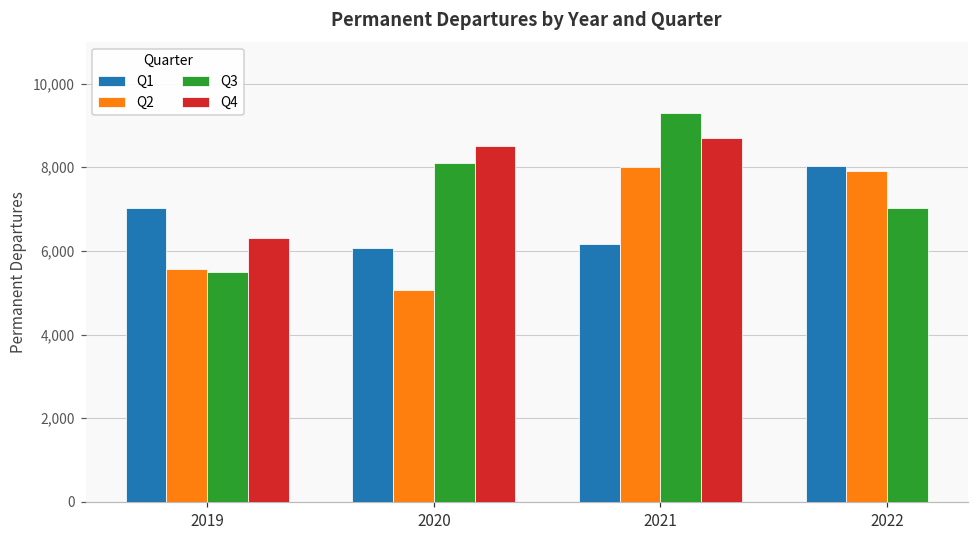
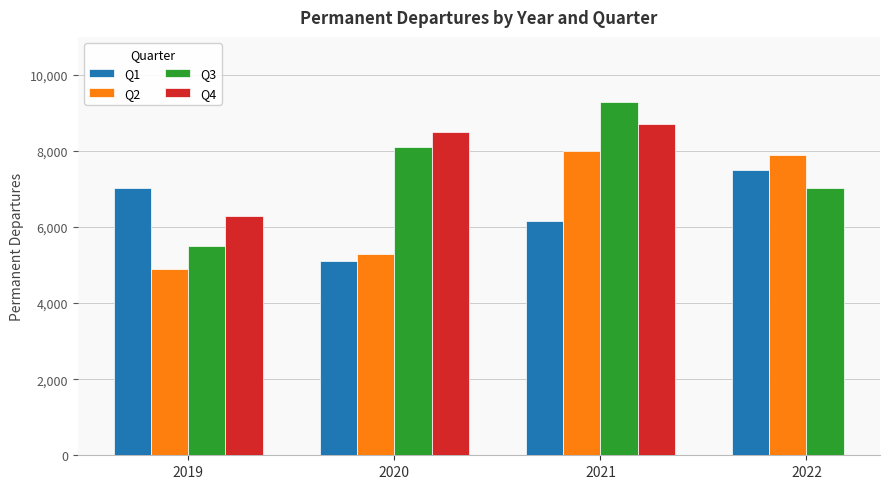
  {
    "Q1": {
      "2019": "7,000",
-     "2020": "6,100",
+     "2020": "5,100",
      "2021": "6,200",
-     "2022": "8,000"
+     "2022": "7,500"
    },
    "Q2": {
-     "2019": "5,600",
-     "2020": "5,100",
+     "2019": "4,900",
+     "2020": "5,300",
      "2021": "8,000",
      "2022": "7,900"
    },
    "Q3": {
      "2019": "5,500",
      "2020": "8,100",
      "2021": "9,300",
      "2022": "7,000"
    }
  }
